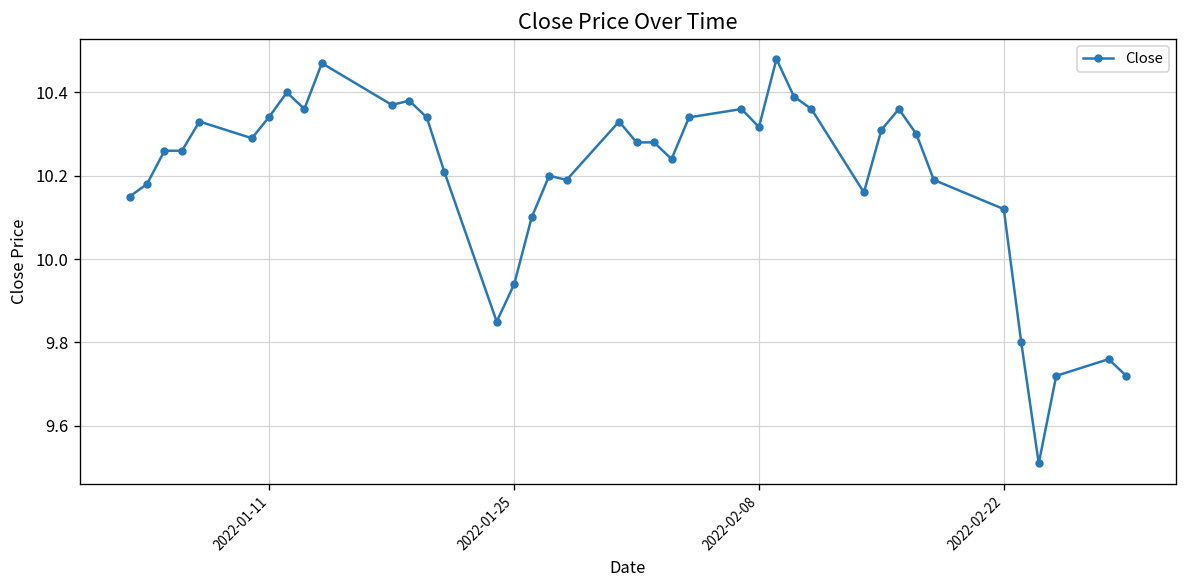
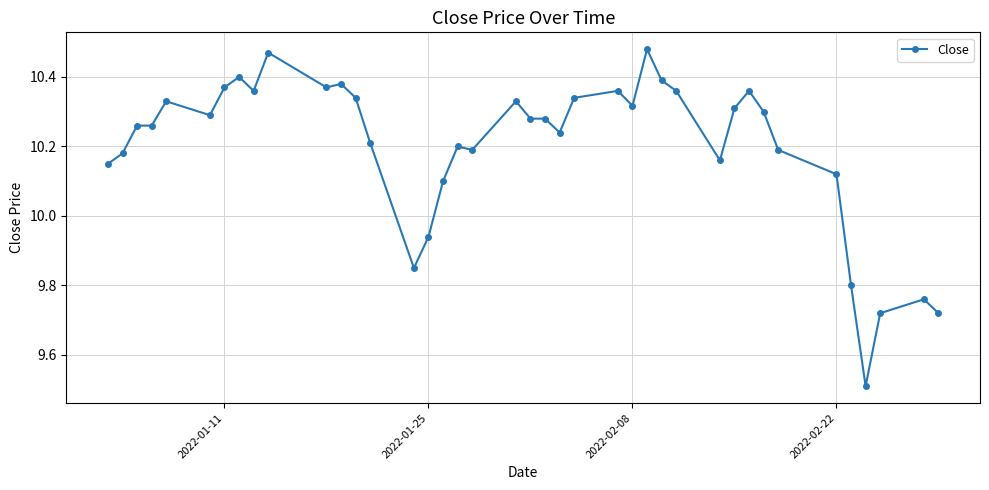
  {
-   "2022-01-11": 10.34,
+   "2022-01-11": 10.37,
    "2022-01-25": 9.94,
    "2022-02-08": 10.32,
    "2022-02-22": 10.12
  }
